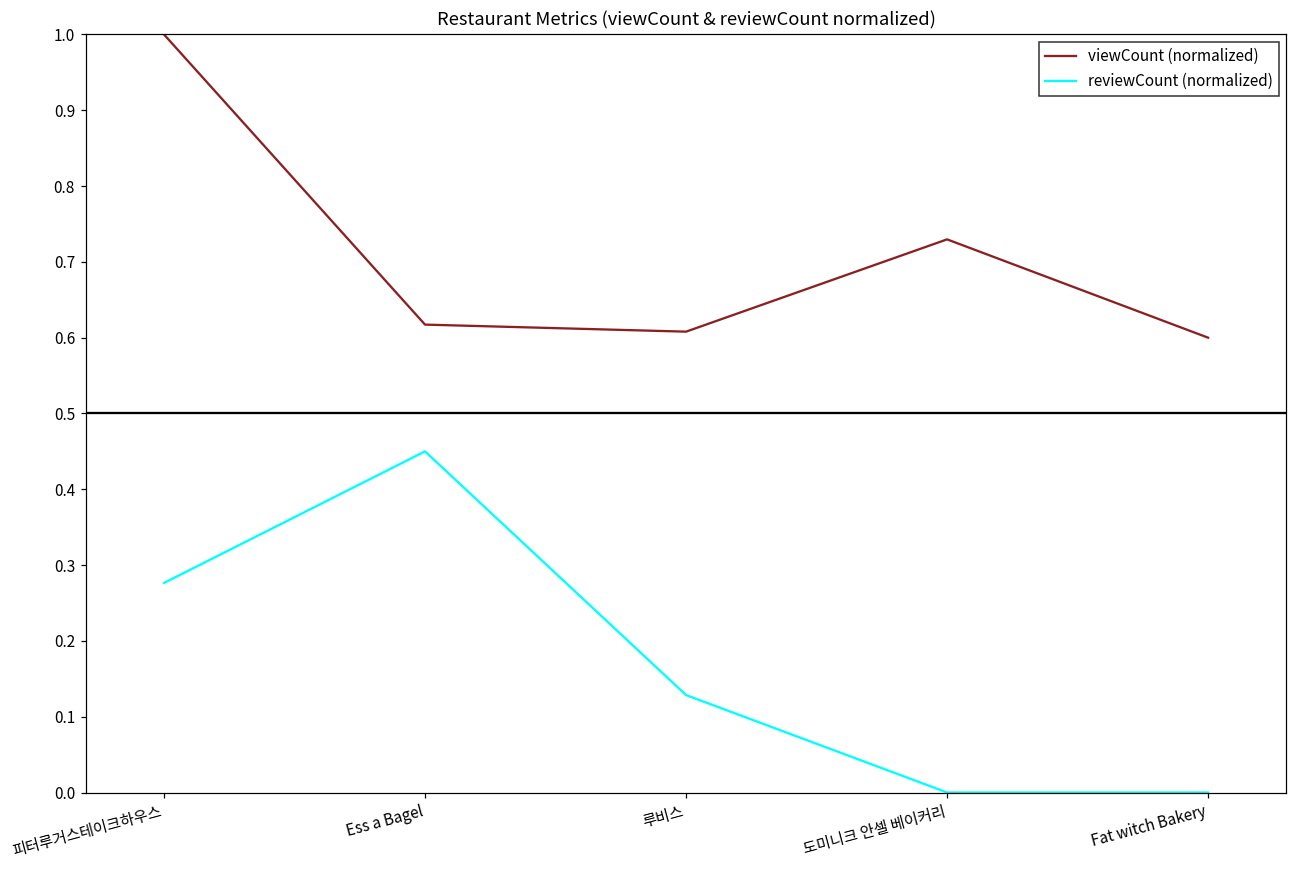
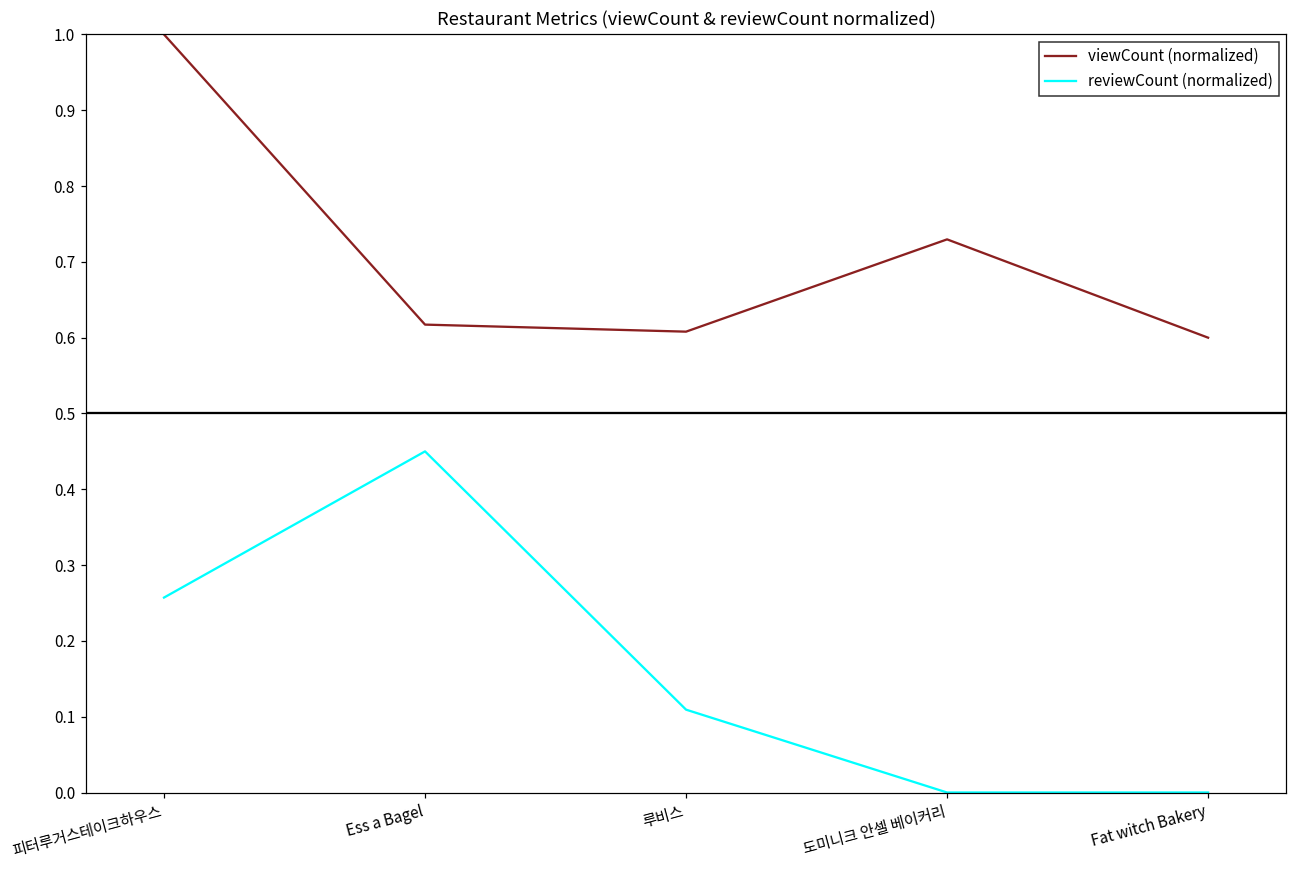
  {
    "viewCount (normalized)": {
      "피터루거스테이크하우스": 1.00,
      "Ess a Bagel": 0.62,
      "루비스": 0.61,
      "도미니크 안셀 베이커리": 0.73,
      "Fat witch Bakery": 0.60
    },
    "reviewCount (normalized)": {
-     "피터루거스테이크하우스": 0.28,
+     "피터루거스테이크하우스": 0.26,
      "Ess a Bagel": 0.45,
-     "루비스": 0.13,
+     "루비스": 0.11,
      "도미니크 안셀 베이커리": 0.00,
      "Fat witch Bakery": 0.00
    }
  }
